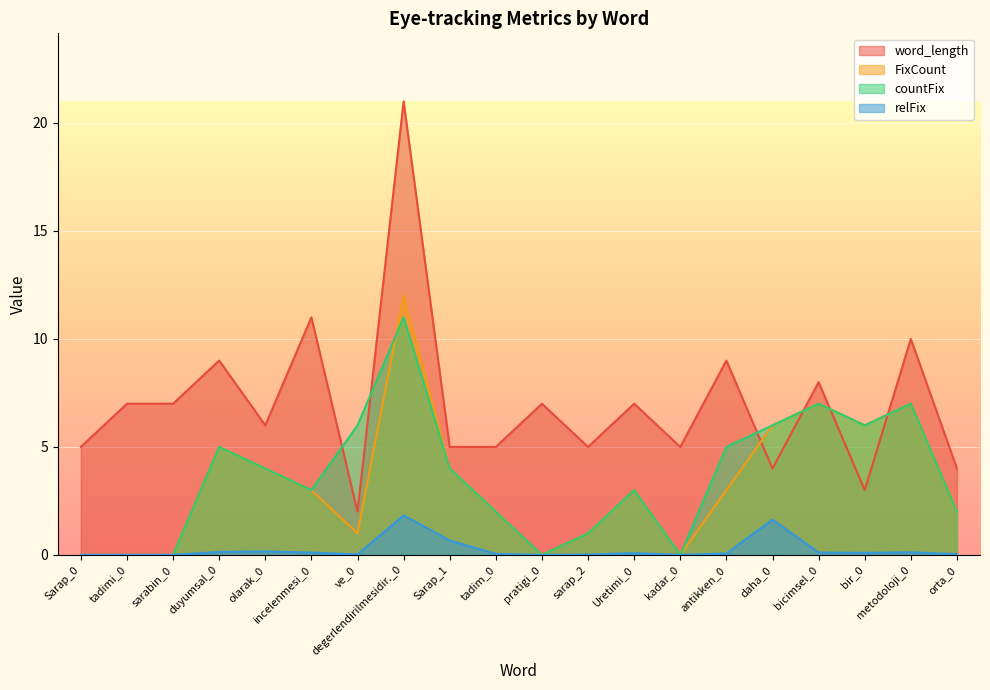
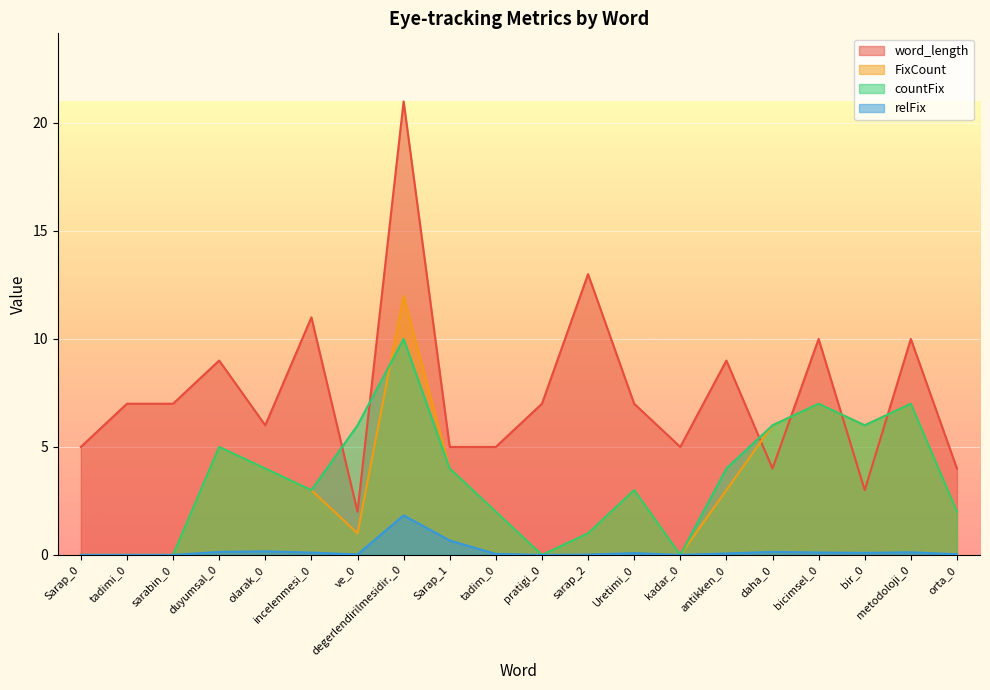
  {
    "word_length": {
      "Sarap_0": 5,
      "tadimi_0": 7,
      "sarabin_0": 7,
      "duyumsal_0": 9,
      "olarak_0": 6,
      "incelenmesi_0": 11,
      "ve_0": 2,
      "degerlendirilmesidir._0": 21,
      "Sarap_1": 5,
      "tadim_0": 5,
      "pratigi_0": 7,
-     "sarap_2": 5,
+     "sarap_2": 13,
      "Uretimi_0": 7,
      "kadar_0": 5,
      "antikken_0": 9,
      "daha_0": 4,
-     "bicimsel_0": 8,
+     "bicimsel_0": 10,
      "bir_0": 3,
      "metodoloji_0": 10,
      "orta_0": 4
    },
    "FixCount": {
      "ve_0": 1.0,
      "degerlendirilmesidir._0": 12.0,
      "antikken_0": 3.0
    },
    "countFix": {
      "ve_0": 6,
-     "degerlendirilmesidir._0": 11,
-     "antikken_0": 5
+     "degerlendirilmesidir._0": 10,
+     "antikken_0": 4
    },
    "relFix": {
      "duyumsal_0": 0.1,
      "olarak_0": 0.2,
      "incelenmesi_0": 0.1,
      "ve_0": 0.0,
      "degerlendirilmesidir._0": 1.8,
      "Sarap_1": 0.7,
      "tadim_0": 0.0,
      "sarap_2": 0.0,
      "Uretimi_0": 0.1,
      "antikken_0": 0.1,
-     "daha_0": 1.6,
+     "daha_0": 0.1,
      "bicimsel_0": 0.1,
      "bir_0": 0.1,
      "metodoloji_0": 0.1,
      "orta_0": 0.0
    }
  }
